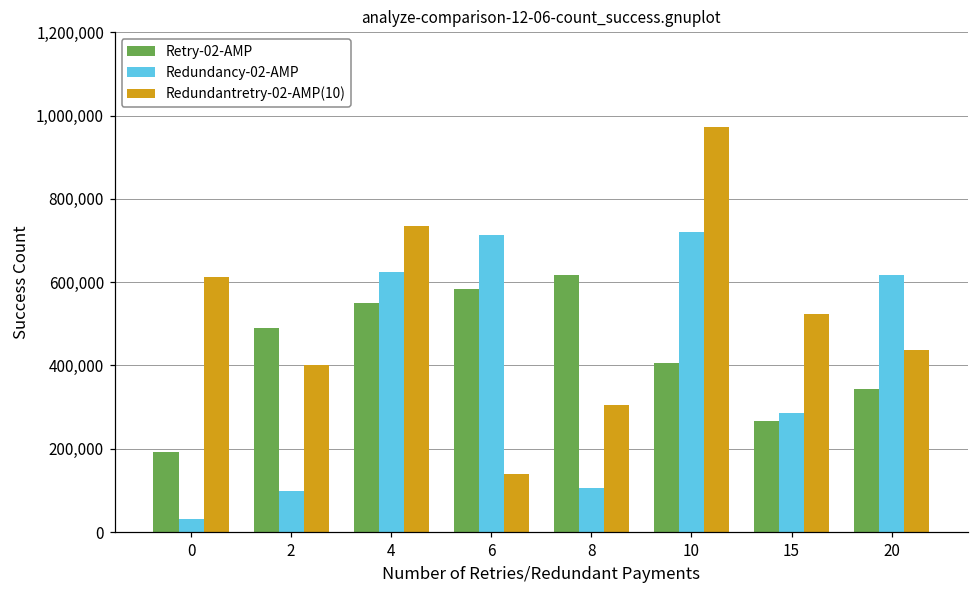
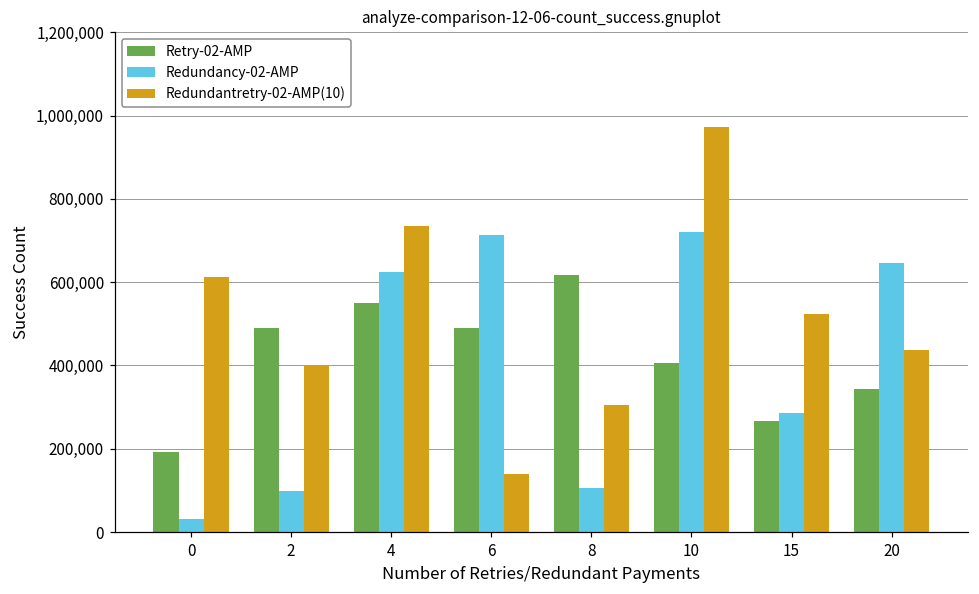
  {
    "Retry-02-AMP": {
      "0": "190,000",
      "2": "490,000",
      "4": "550,000",
-     "6": "580,000",
+     "6": "490,000",
      "8": "620,000",
      "10": "410,000",
      "15": "270,000",
      "20": "340,000"
    },
    "Redundancy-02-AMP": {
      "0": "30,000",
      "2": "100,000",
      "4": "630,000",
      "6": "710,000",
      "8": "110,000",
      "10": "720,000",
      "15": "290,000",
-     "20": "620,000"
+     "20": "650,000"
    },
    "Redundantretry-02-AMP(10)": {
      "0": "610,000",
      "2": "400,000",
      "4": "740,000",
      "6": "140,000",
      "8": "310,000",
      "10": "970,000",
      "15": "520,000",
      "20": "440,000"
    }
  }
